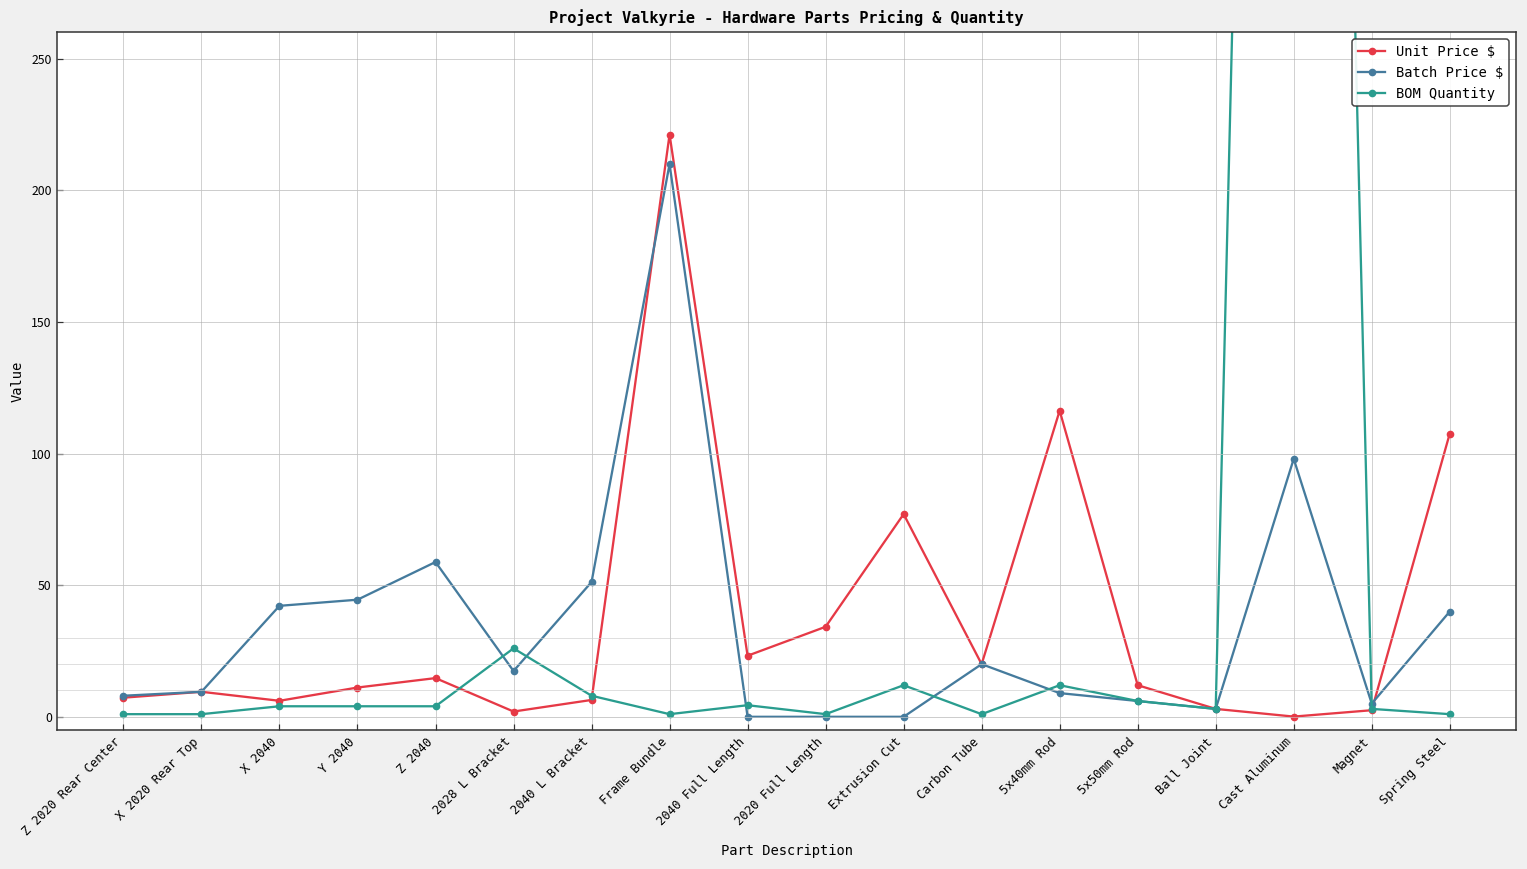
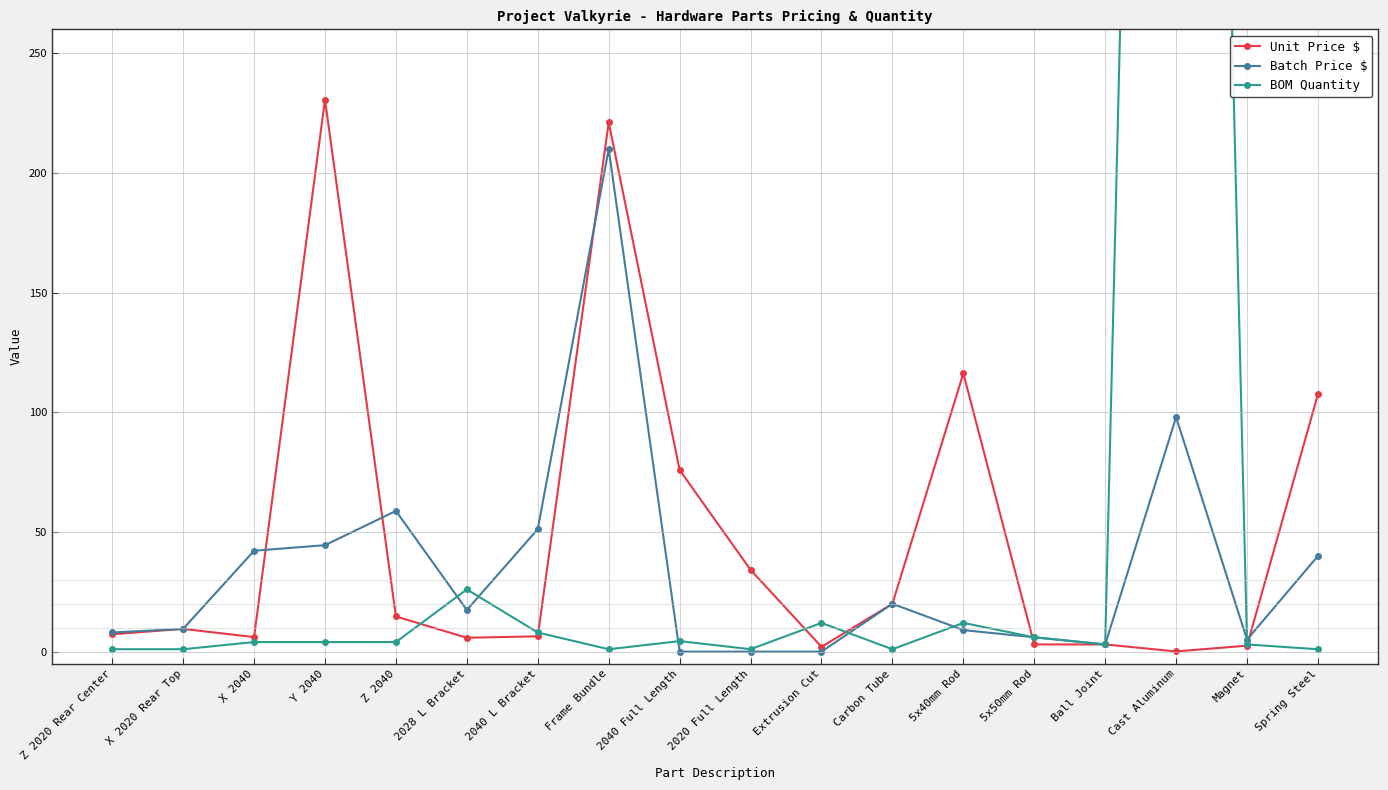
  {
    "Unit Price $": {
      "X 2040": 6,
-     "Y 2040": 11,
+     "Y 2040": 231,
      "Z 2040": 15,
-     "2028 L Bracket": 2,
+     "2028 L Bracket": 6,
      "2040 L Bracket": 6,
      "Frame Bundle": 221,
-     "2040 Full Length": 23,
+     "2040 Full Length": 76,
      "2020 Full Length": 34,
-     "Extrusion Cut": 77,
+     "Extrusion Cut": 2,
      "5x40mm Rod": 116,
-     "5x50mm Rod": 12,
+     "5x50mm Rod": 3,
      "Cast Aluminum": 0,
      "Spring Steel": 108
    }
  }
